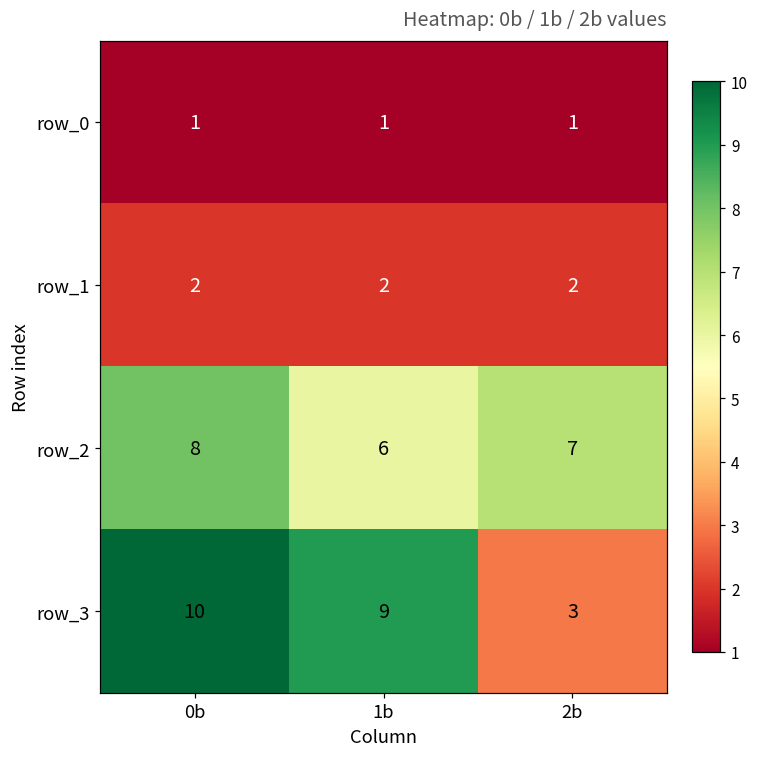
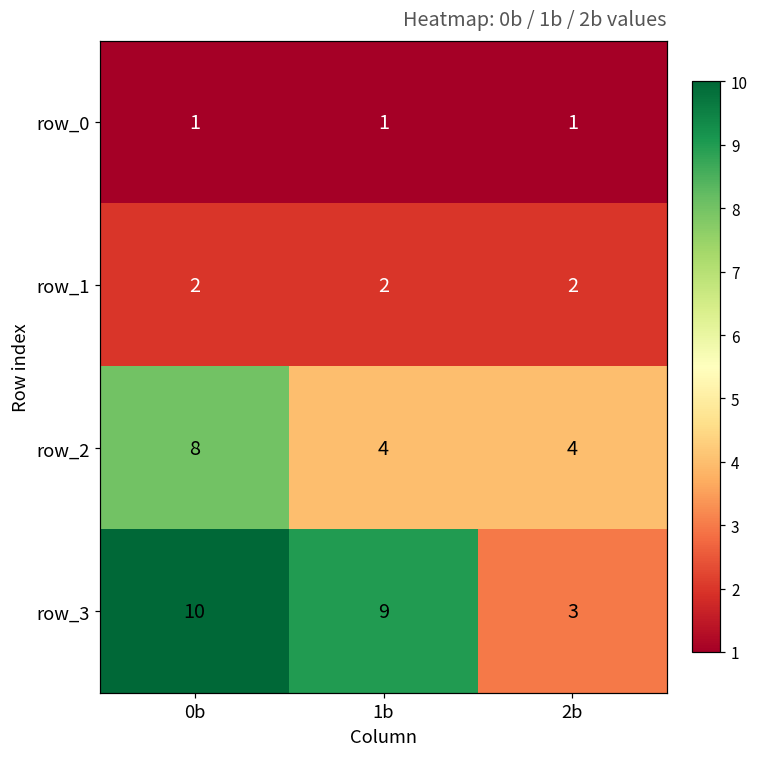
  {
    "row_0": {
      "0b": 1,
      "1b": 1,
      "2b": 1
    },
    "row_1": {
      "0b": 2,
      "1b": 2,
      "2b": 2
    },
    "row_2": {
      "0b": 8,
-     "1b": 6,
-     "2b": 7
+     "1b": 4,
+     "2b": 4
    },
    "row_3": {
      "0b": 10,
      "1b": 9,
      "2b": 3
    }
  }
